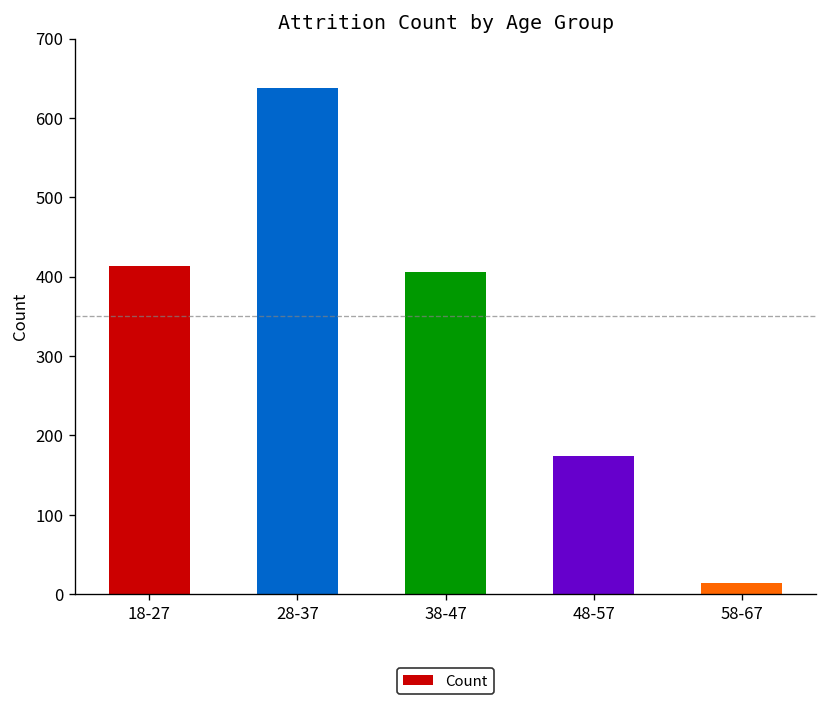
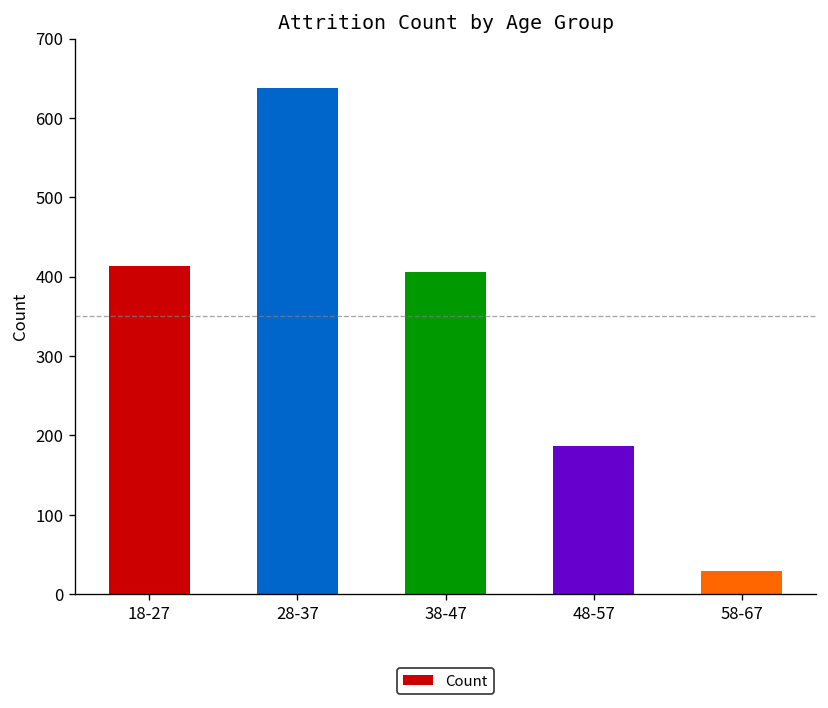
  {
    "18-27": 410,
    "28-37": 640,
    "38-47": 410,
-   "48-57": 170,
-   "58-67": 10
+   "48-57": 190,
+   "58-67": 30
  }
